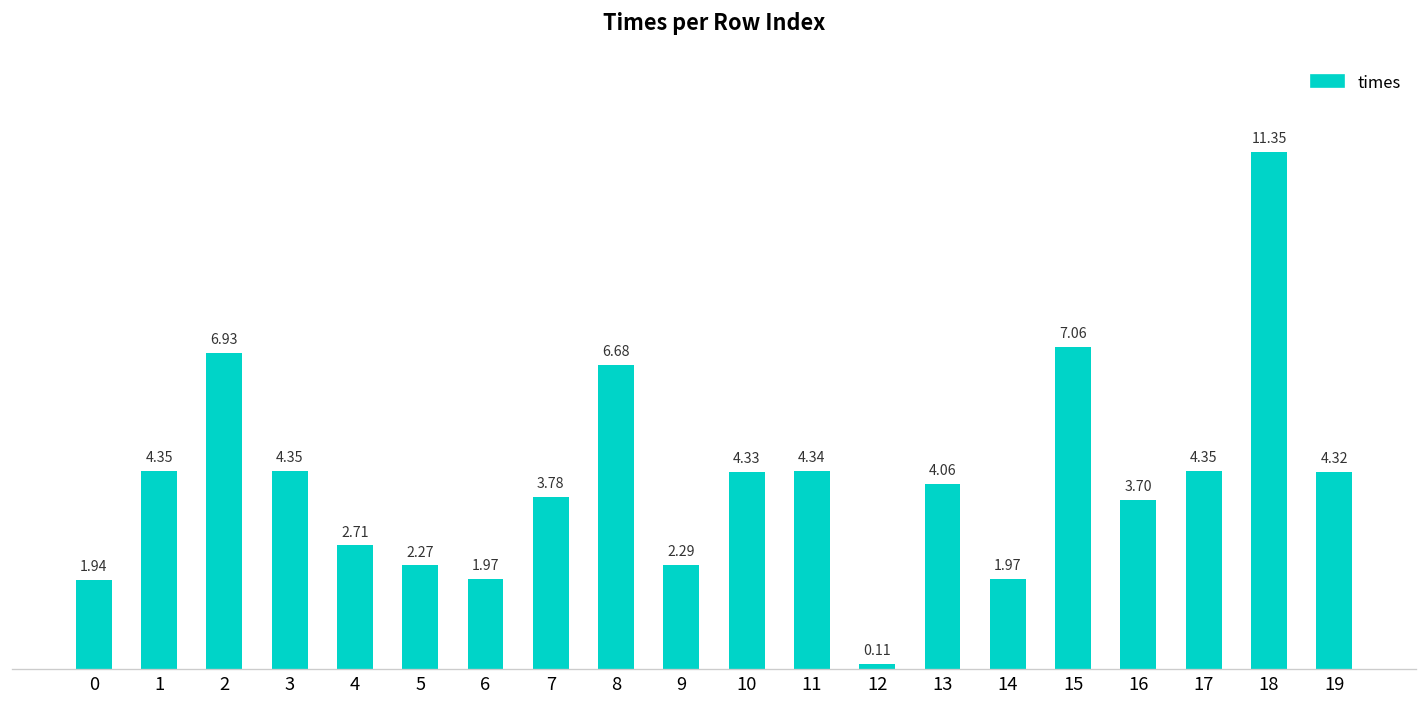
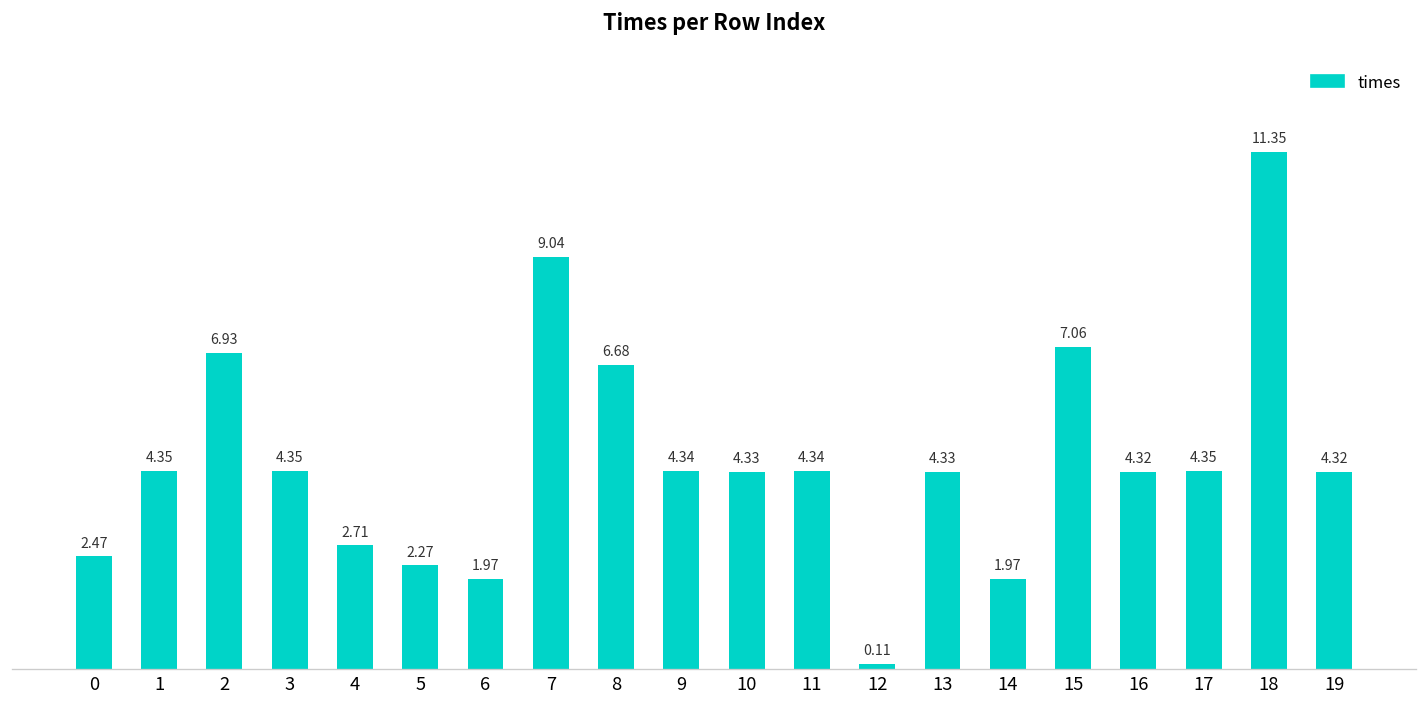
  {
-   "0": 1.94,
+   "0": 2.47,
    "1": 4.35,
    "2": 6.93,
    "3": 4.35,
    "4": 2.71,
    "5": 2.27,
    "6": 1.97,
-   "7": 3.78,
+   "7": 9.04,
    "8": 6.68,
-   "9": 2.29,
+   "9": 4.34,
    "10": 4.33,
    "11": 4.34,
    "12": 0.11,
-   "13": 4.06,
+   "13": 4.33,
    "14": 1.97,
    "15": 7.06,
-   "16": 3.70,
+   "16": 4.32,
    "17": 4.35,
    "18": 11.35,
    "19": 4.32
  }
